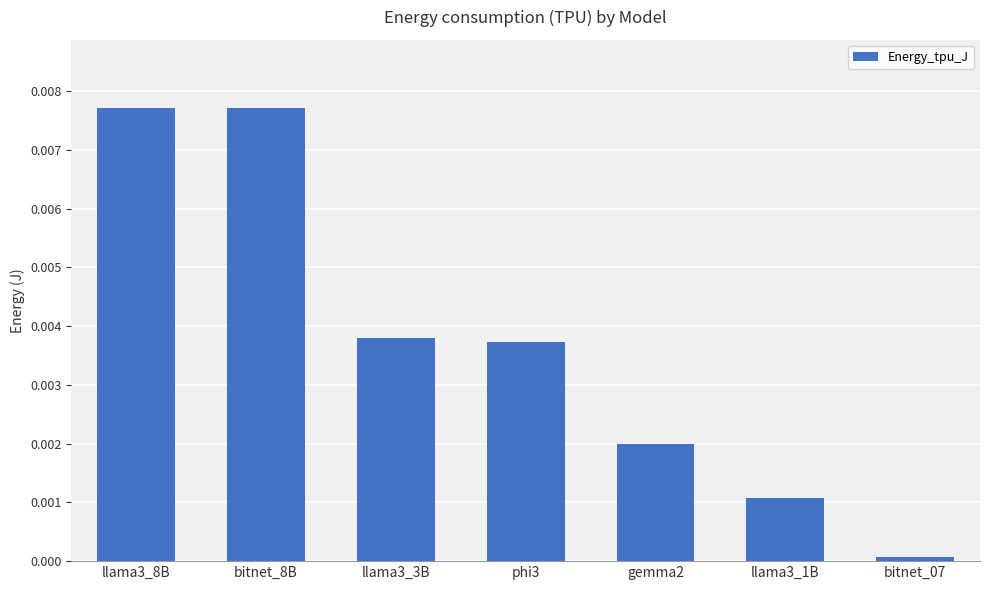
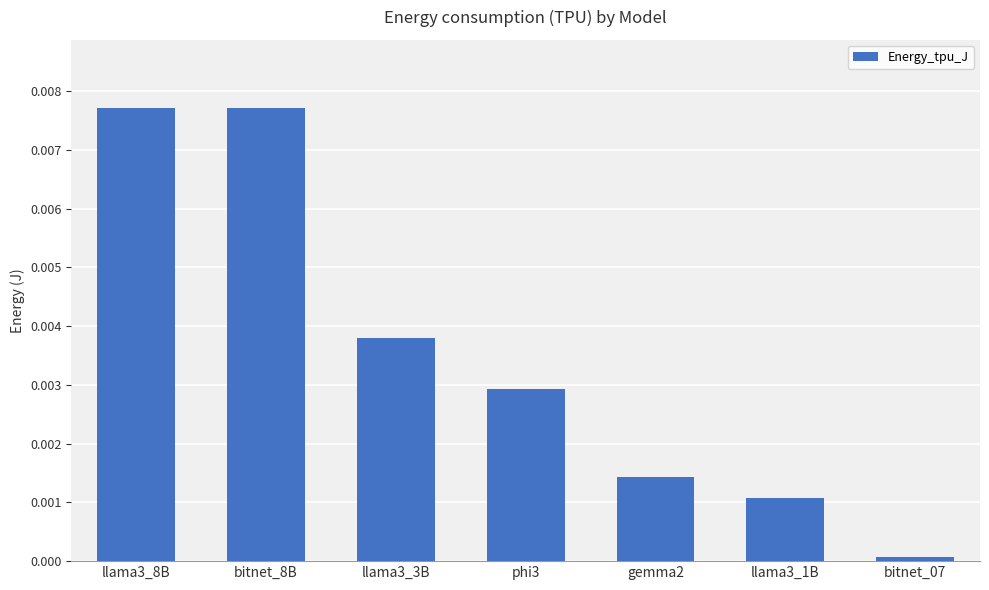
  {
    "llama3_8B": 0.0077,
    "bitnet_8B": 0.0077,
    "llama3_3B": 0.0038,
-   "phi3": 0.0037,
-   "gemma2": 0.0020,
+   "phi3": 0.0029,
+   "gemma2": 0.0014,
    "llama3_1B": 0.0011,
    "bitnet_07": 0.0001
  }
